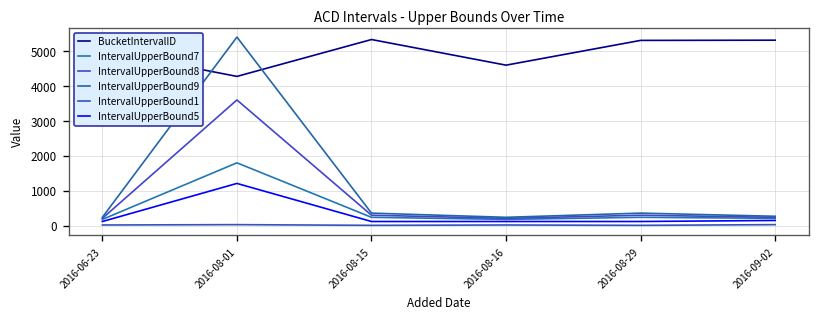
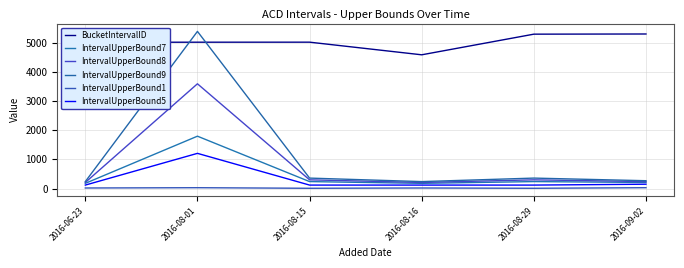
  {
    "BucketIntervalID": {
-     "2016-08-01": 4300,
-     "2016-08-15": 5300,
+     "2016-08-01": 5000,
+     "2016-08-15": 5000,
      "2016-08-16": 4600,
      "2016-08-29": 5300,
      "2016-09-02": 5300
    },
    "IntervalUpperBound5": {
      "2016-08-01": 1200,
      "2016-08-15": 100,
      "2016-08-29": 100
    }
  }
